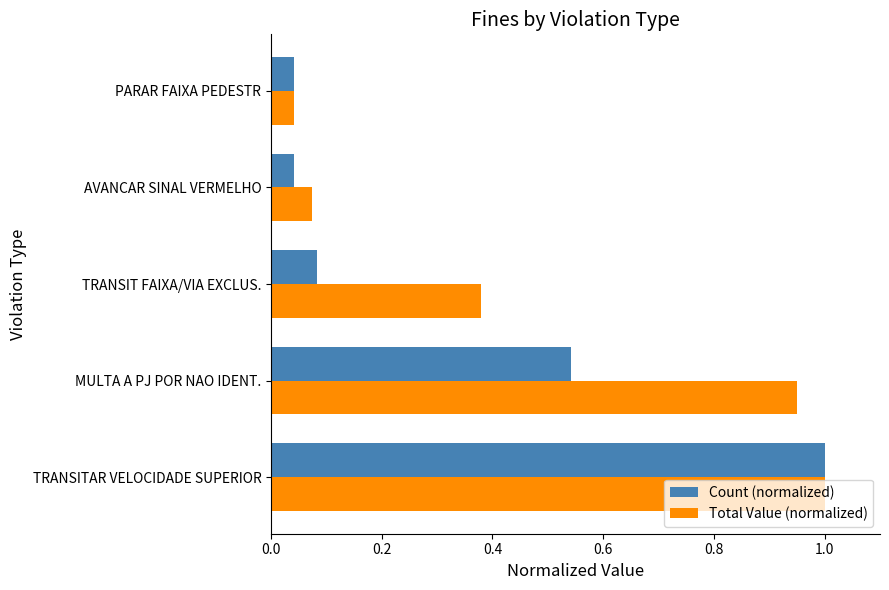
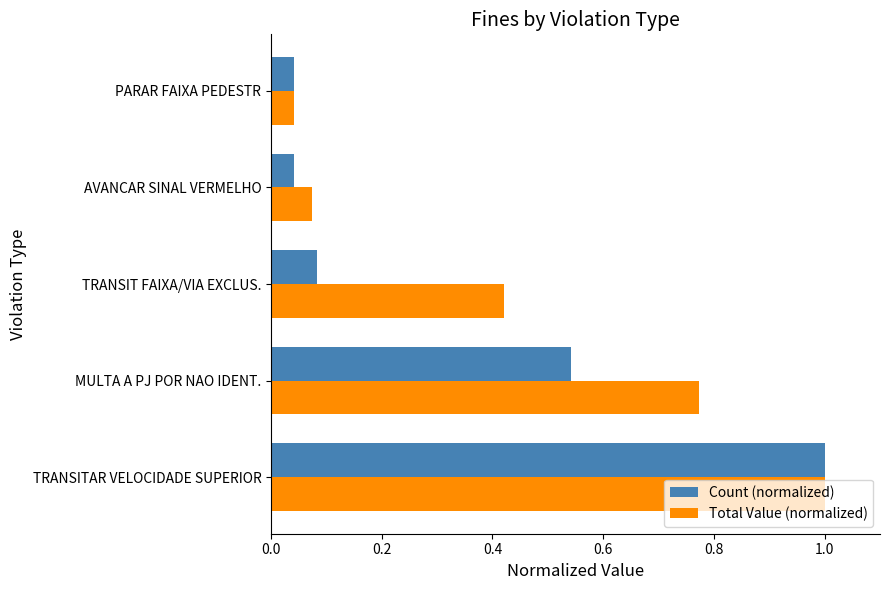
  {
    "Count (normalized)": {
      "PARAR FAIXA PEDESTR": 0.04,
      "AVANCAR SINAL VERMELHO": 0.04,
      "TRANSIT FAIXA/VIA EXCLUS.": 0.08,
      "MULTA A PJ POR NAO IDENT.": 0.54,
      "TRANSITAR VELOCIDADE SUPERIOR": 1.00
    },
    "Total Value (normalized)": {
      "PARAR FAIXA PEDESTR": 0.04,
      "AVANCAR SINAL VERMELHO": 0.07,
-     "TRANSIT FAIXA/VIA EXCLUS.": 0.38,
-     "MULTA A PJ POR NAO IDENT.": 0.95
+     "TRANSIT FAIXA/VIA EXCLUS.": 0.42,
+     "MULTA A PJ POR NAO IDENT.": 0.77
    }
  }
